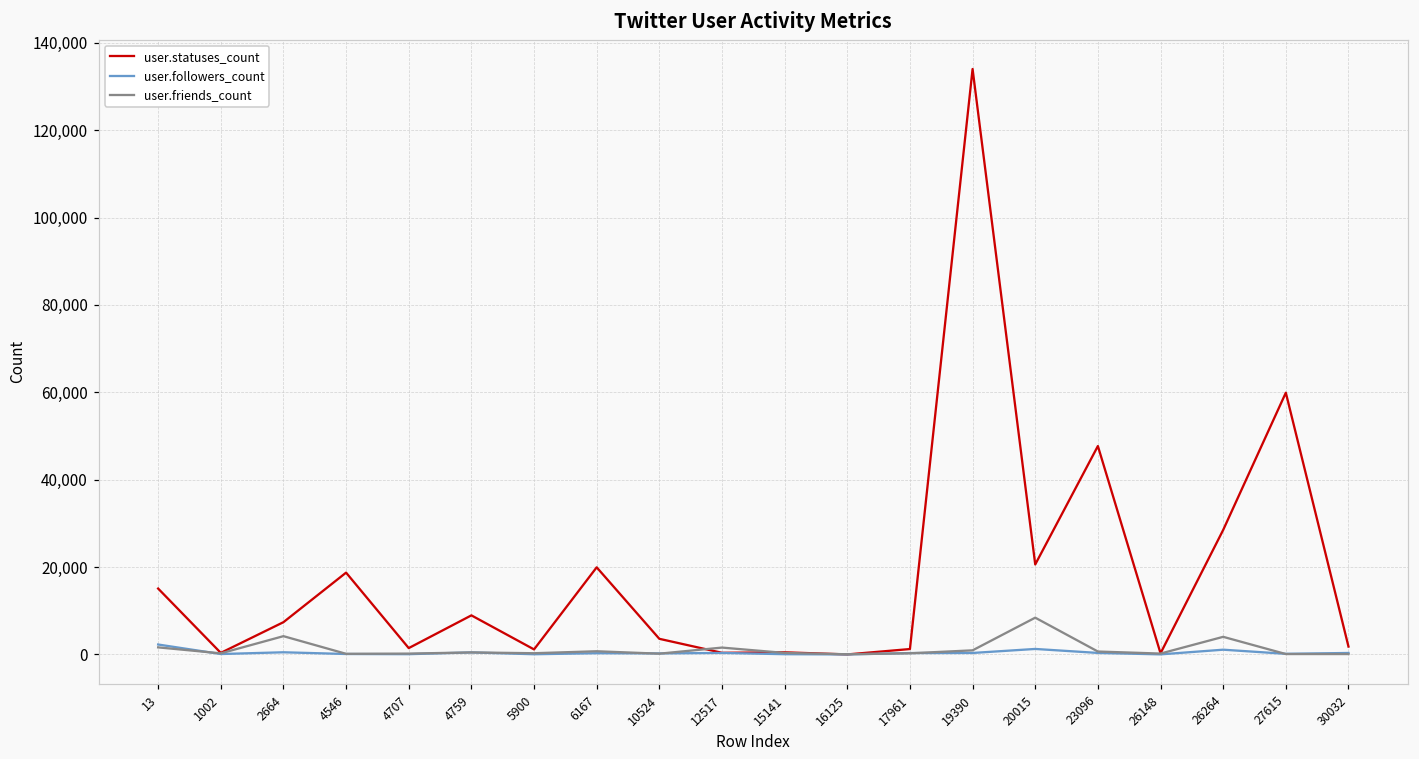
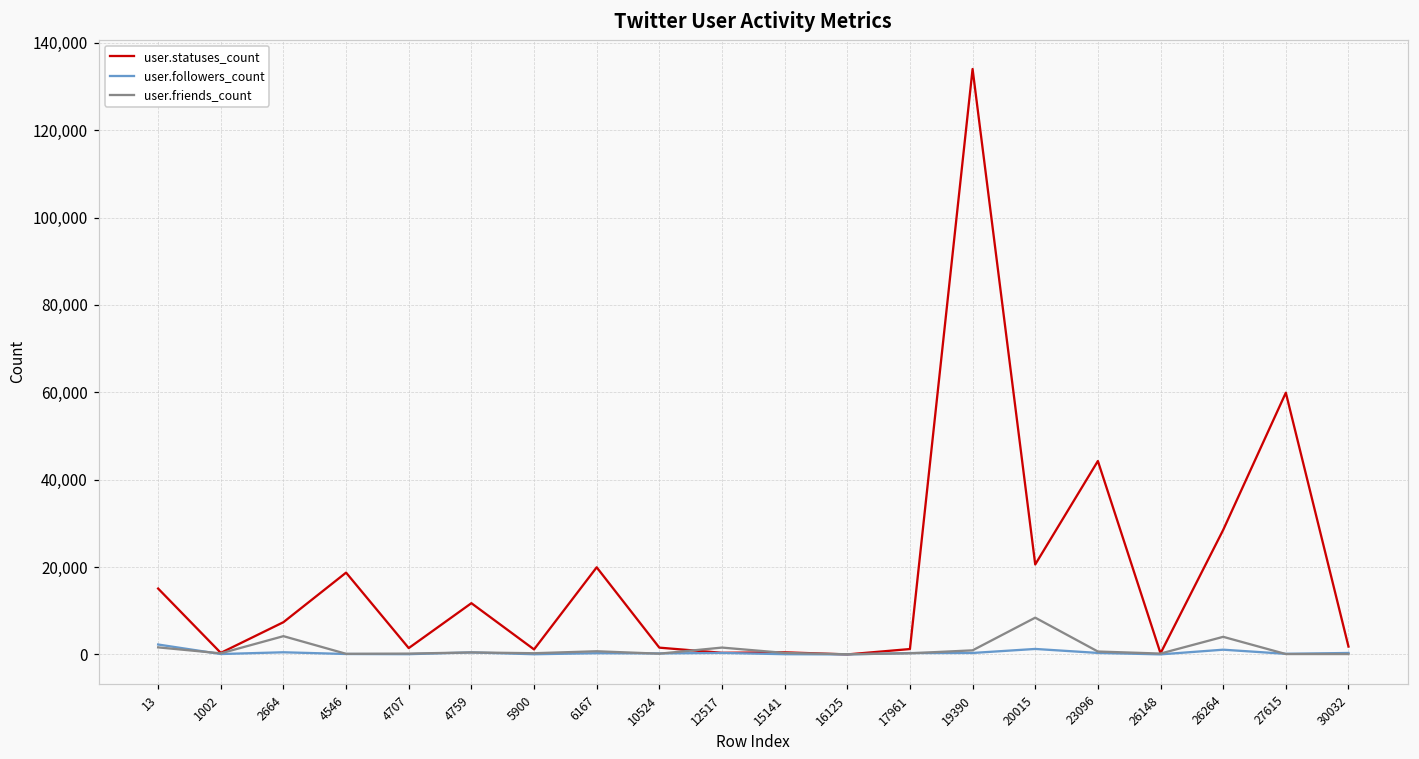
  {
    "user.statuses_count": {
      "13": "15,000",
      "2664": "7,000",
      "4546": "19,000",
      "4707": "1,000",
-     "4759": "9,000",
+     "4759": "12,000",
      "5900": "1,000",
      "6167": "20,000",
-     "10524": "4,000",
+     "10524": "2,000",
      "17961": "1,000",
      "19390": "134,000",
      "20015": "21,000",
-     "23096": "48,000",
+     "23096": "44,000",
      "26264": "29,000",
      "27615": "60,000",
      "30032": "2,000"
    },
    "user.followers_count": {
      "13": "2,000",
      "2664": "1,000",
      "20015": "1,000",
      "26264": "1,000"
    },
    "user.friends_count": {
      "13": "2,000",
      "2664": "4,000",
      "12517": "2,000",
      "20015": "8,000",
      "26264": "4,000"
    }
  }
